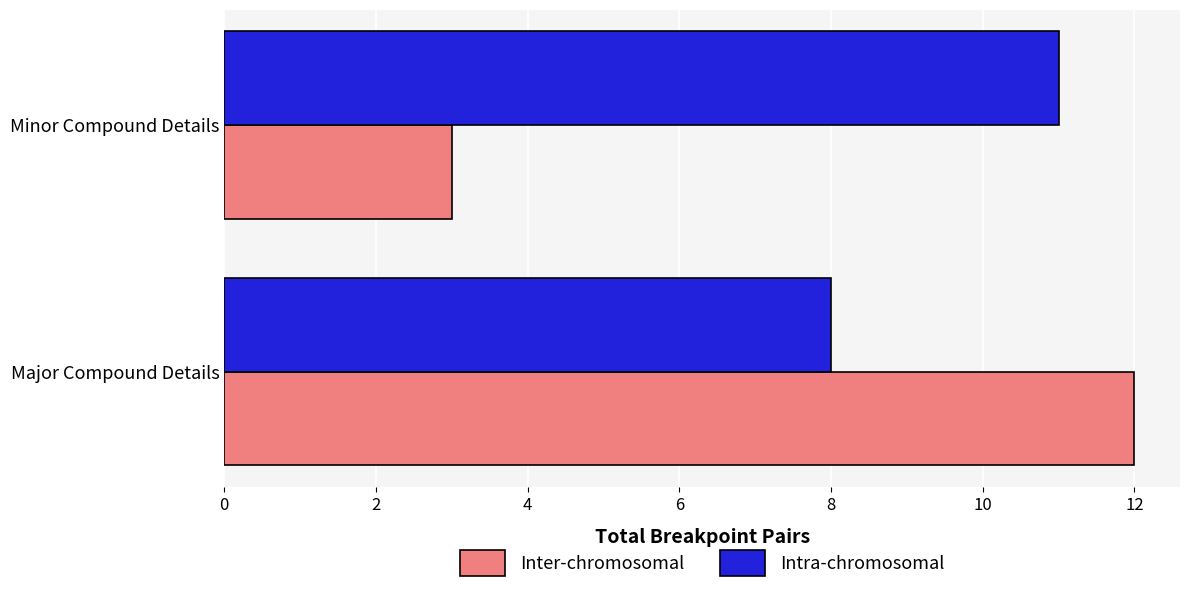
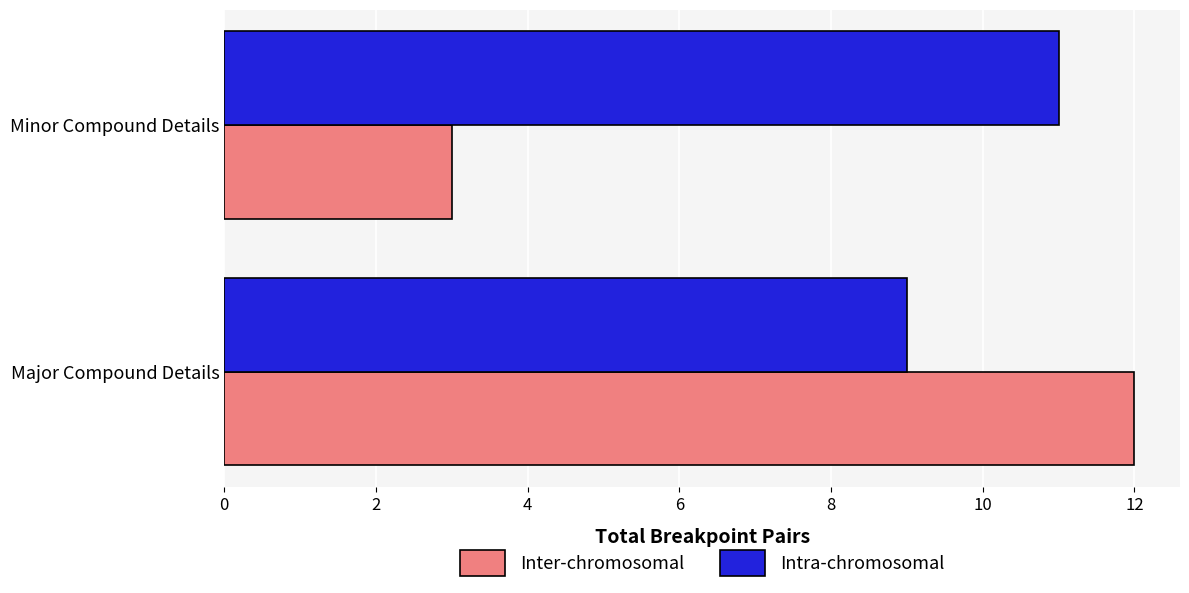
  {
    "Inter-chromosomal": {
      "Minor Compound Details": 3,
      "Major Compound Details": 12
    },
    "Intra-chromosomal": {
      "Minor Compound Details": 11,
-     "Major Compound Details": 8
+     "Major Compound Details": 9
    }
  }
